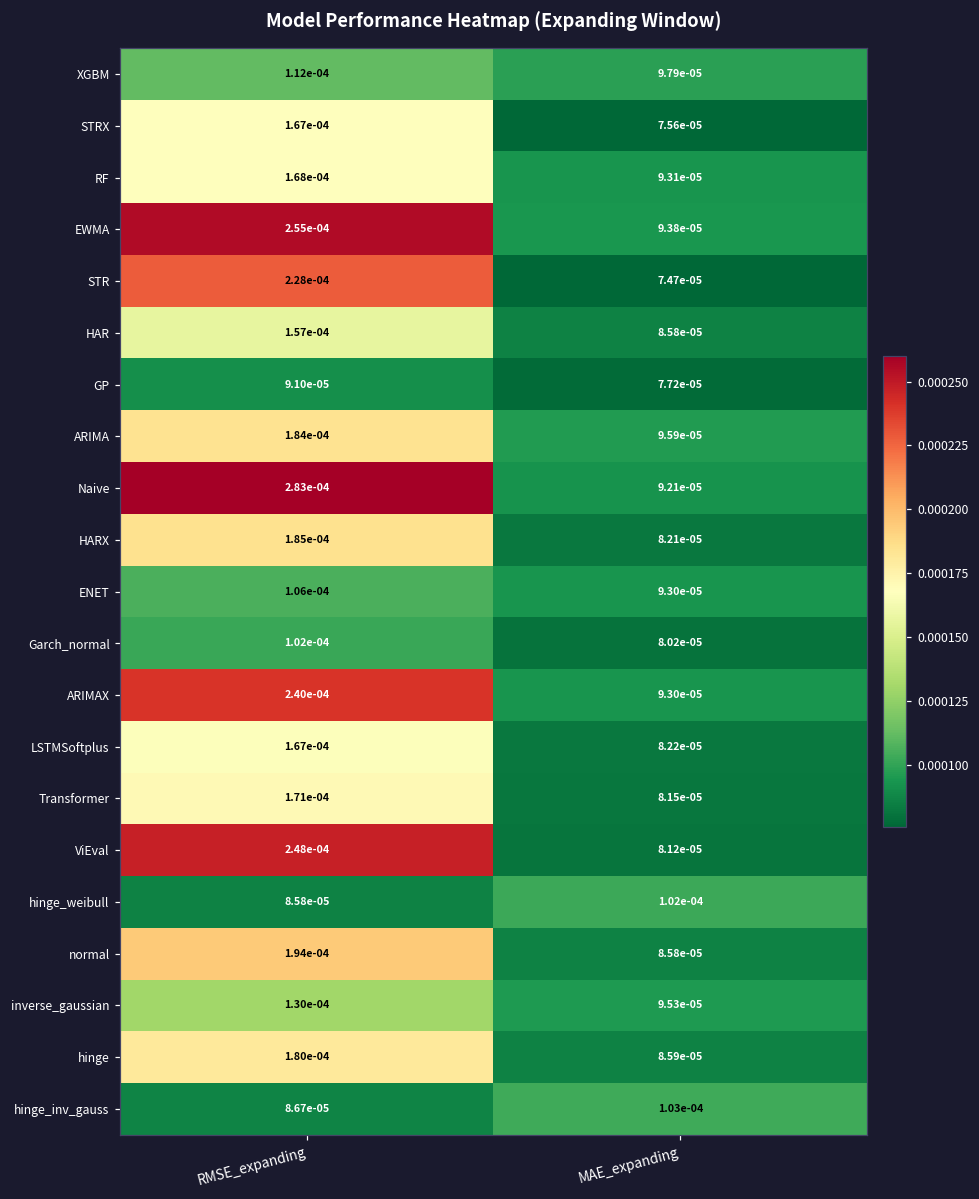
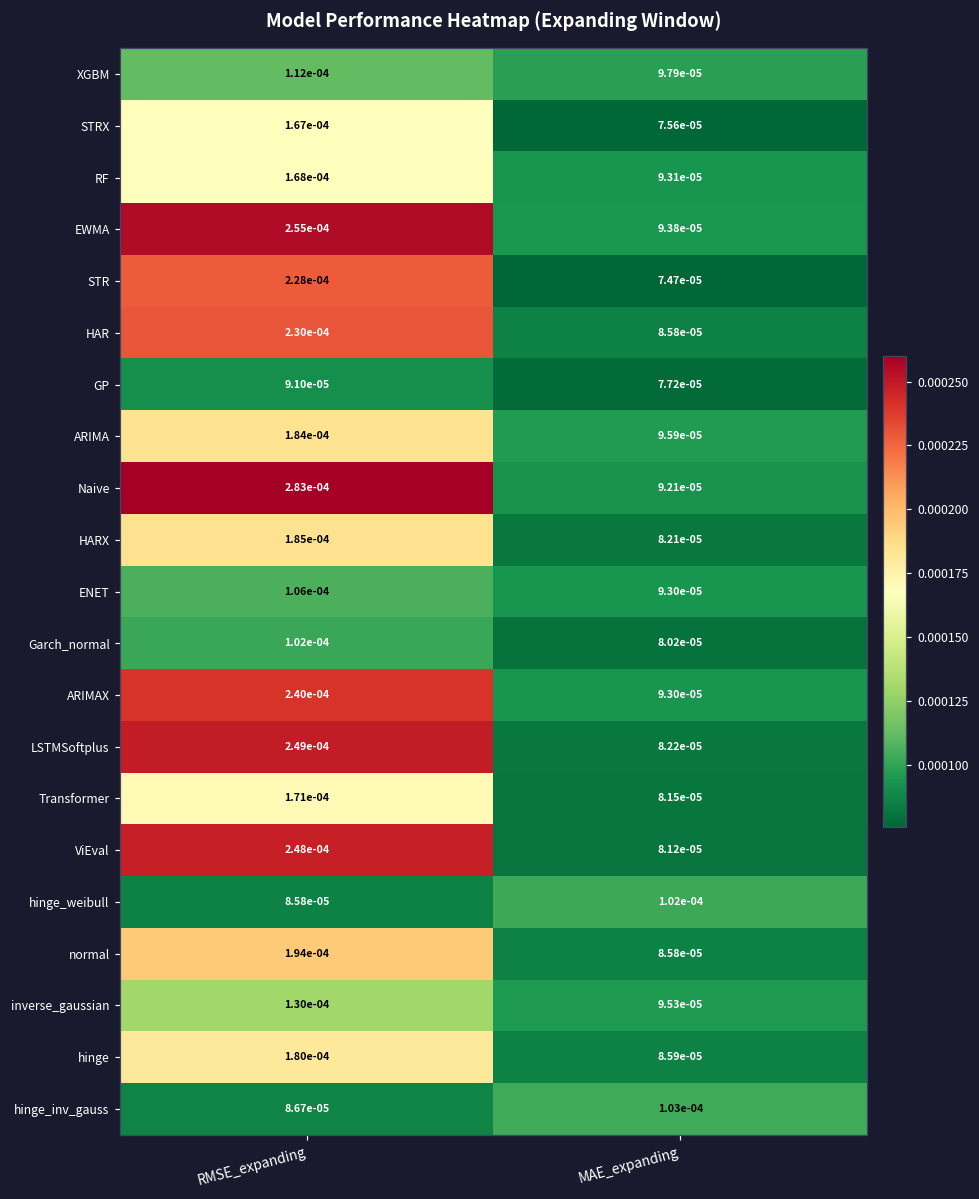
  {
    "XGBM": {
      "RMSE_expanding": "1.12e-04",
      "MAE_expanding": "9.79e-05"
    },
    "STRX": {
      "RMSE_expanding": "1.67e-04",
      "MAE_expanding": "7.56e-05"
    },
    "RF": {
      "RMSE_expanding": "1.68e-04",
      "MAE_expanding": "9.31e-05"
    },
    "EWMA": {
      "RMSE_expanding": "2.55e-04",
      "MAE_expanding": "9.38e-05"
    },
    "STR": {
      "RMSE_expanding": "2.28e-04",
      "MAE_expanding": "7.47e-05"
    },
    "HAR": {
-     "RMSE_expanding": "1.57e-04",
+     "RMSE_expanding": "2.30e-04",
      "MAE_expanding": "8.58e-05"
    },
    "GP": {
      "RMSE_expanding": "9.10e-05",
      "MAE_expanding": "7.72e-05"
    },
    "ARIMA": {
      "RMSE_expanding": "1.84e-04",
      "MAE_expanding": "9.59e-05"
    },
    "Naive": {
      "RMSE_expanding": "2.83e-04",
      "MAE_expanding": "9.21e-05"
    },
    "HARX": {
      "RMSE_expanding": "1.85e-04",
      "MAE_expanding": "8.21e-05"
    },
    "ENET": {
      "RMSE_expanding": "1.06e-04",
      "MAE_expanding": "9.30e-05"
    },
    "Garch_normal": {
      "RMSE_expanding": "1.02e-04",
      "MAE_expanding": "8.02e-05"
    },
    "ARIMAX": {
      "RMSE_expanding": "2.40e-04",
      "MAE_expanding": "9.30e-05"
    },
    "LSTMSoftplus": {
-     "RMSE_expanding": "1.67e-04",
+     "RMSE_expanding": "2.49e-04",
      "MAE_expanding": "8.22e-05"
    },
    "Transformer": {
      "RMSE_expanding": "1.71e-04",
      "MAE_expanding": "8.15e-05"
    },
    "ViEval": {
      "RMSE_expanding": "2.48e-04",
      "MAE_expanding": "8.12e-05"
    },
    "hinge_weibull": {
      "RMSE_expanding": "8.58e-05",
      "MAE_expanding": "1.02e-04"
    },
    "normal": {
      "RMSE_expanding": "1.94e-04",
      "MAE_expanding": "8.58e-05"
    },
    "inverse_gaussian": {
      "RMSE_expanding": "1.30e-04",
      "MAE_expanding": "9.53e-05"
    },
    "hinge": {
      "RMSE_expanding": "1.80e-04",
      "MAE_expanding": "8.59e-05"
    },
    "hinge_inv_gauss": {
      "RMSE_expanding": "8.67e-05",
      "MAE_expanding": "1.03e-04"
    }
  }
